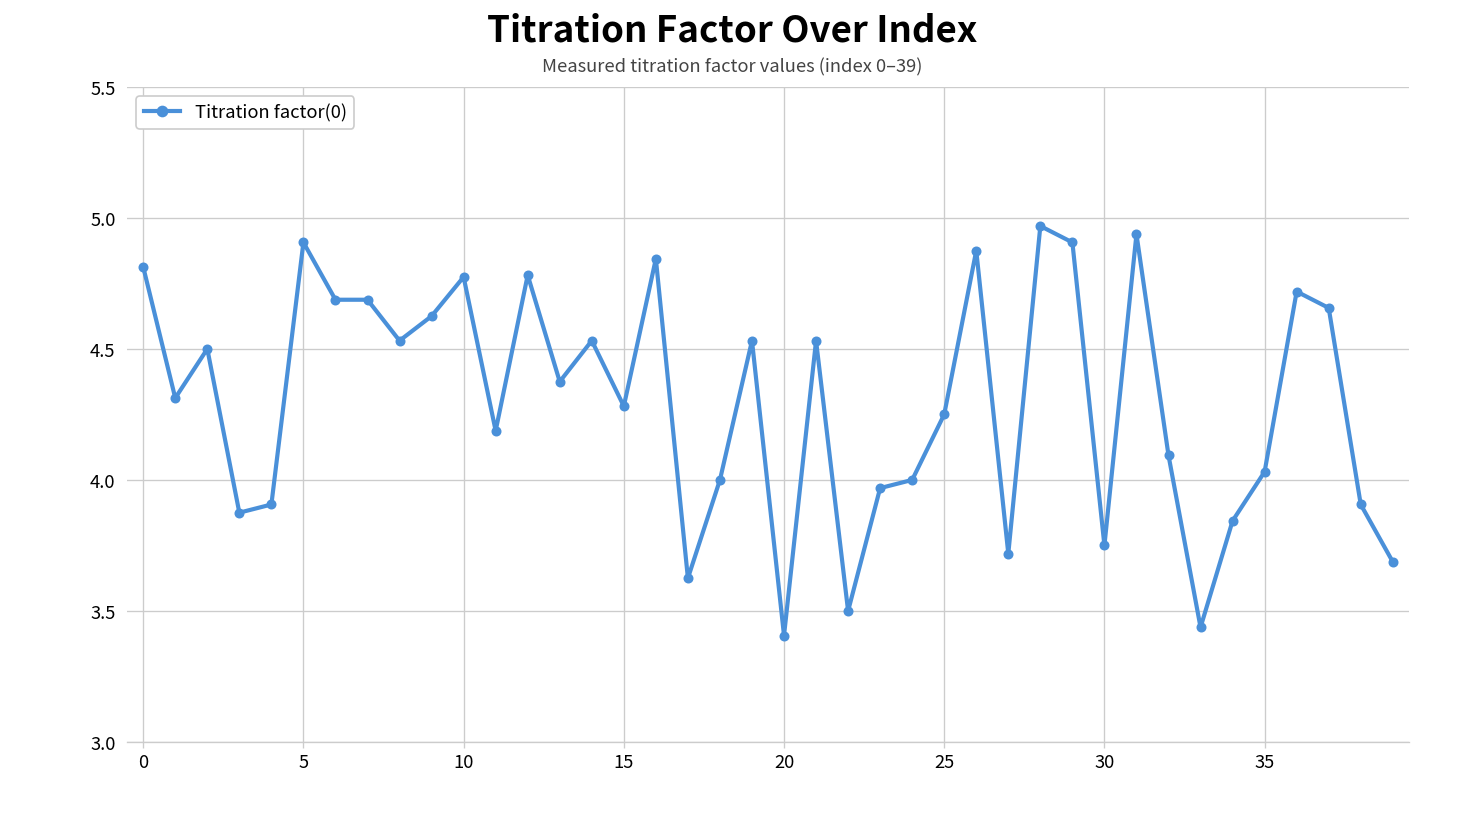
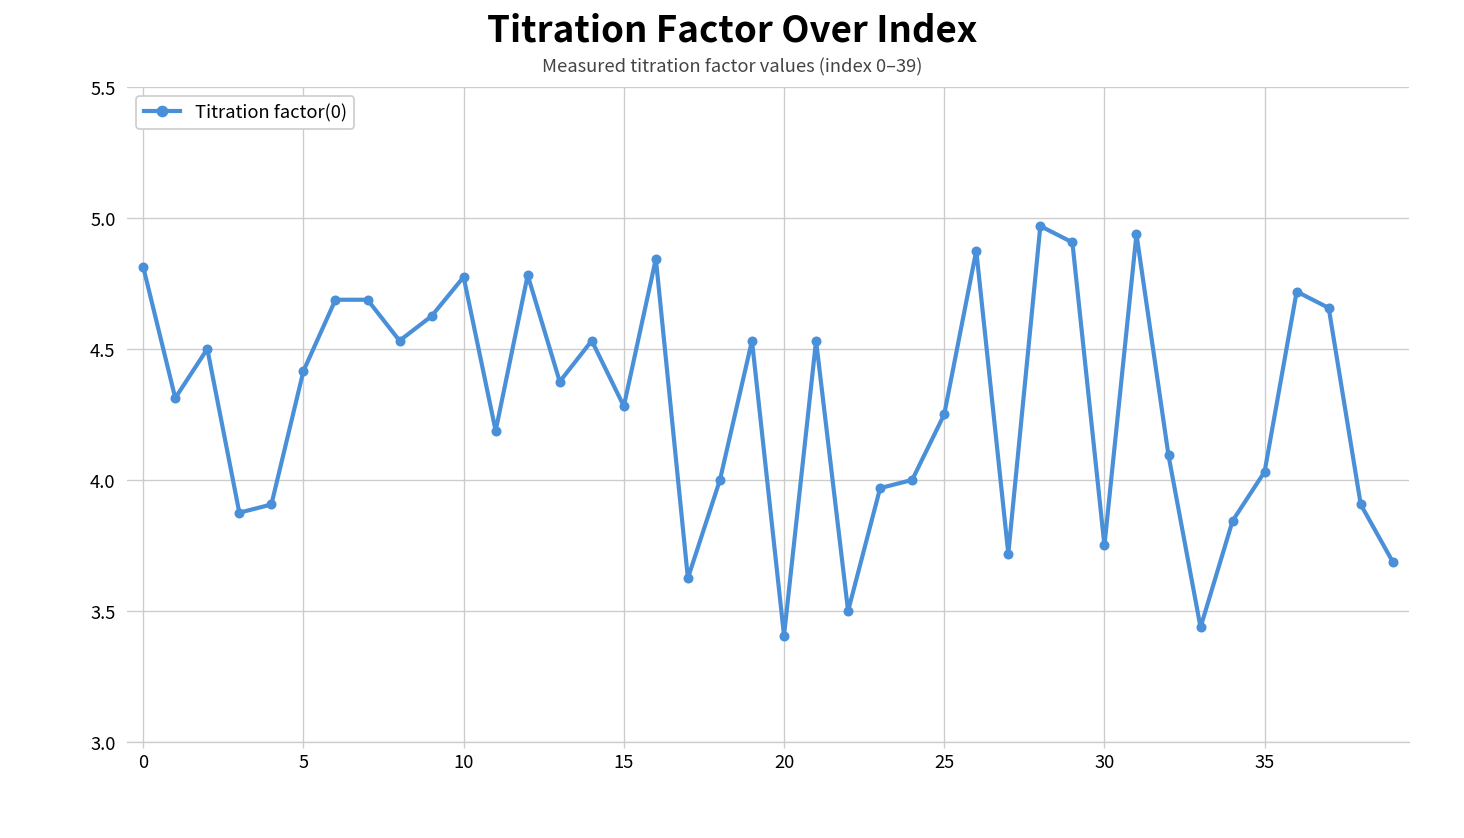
  {
    "0": 4.81,
-   "5": 4.91,
+   "5": 4.42,
    "10": 4.77,
    "15": 4.28,
    "20": 3.41,
    "25": 4.25,
    "30": 3.75,
    "35": 4.03
  }
